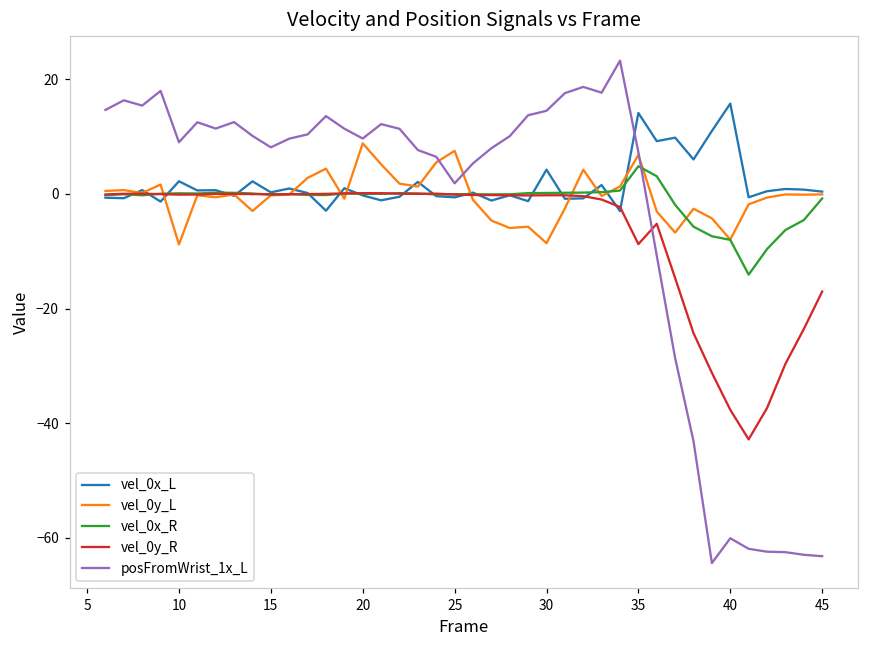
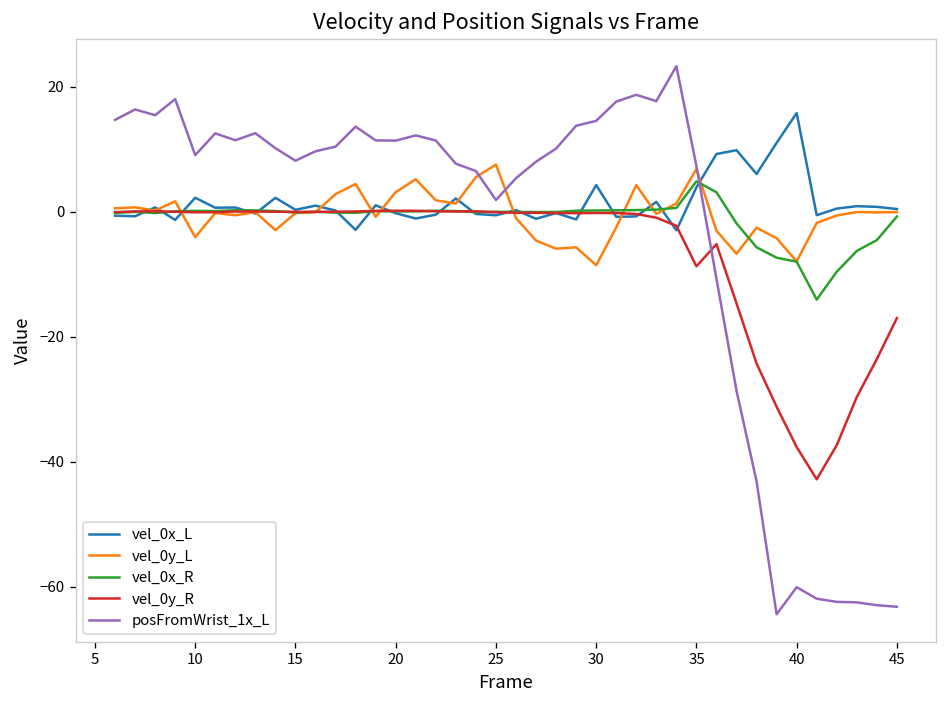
  {
    "vel_0x_L": {
      "10": 2,
      "30": 4,
-     "35": 14,
+     "35": 4,
      "40": 16
    },
    "vel_0y_L": {
-     "10": -9,
-     "20": 9,
+     "10": -4,
+     "20": 3,
      "25": 8,
      "30": -9
    },
    "vel_0x_R": {
      "35": 5,
      "45": -1
    },
    "vel_0y_R": {
      "35": -9,
      "40": -38,
      "45": -17
    },
    "posFromWrist_1x_L": {
      "10": 9,
      "15": 8,
-     "20": 10,
+     "20": 11,
      "25": 2,
      "30": 15,
      "40": -60,
      "45": -63
    }
  }
